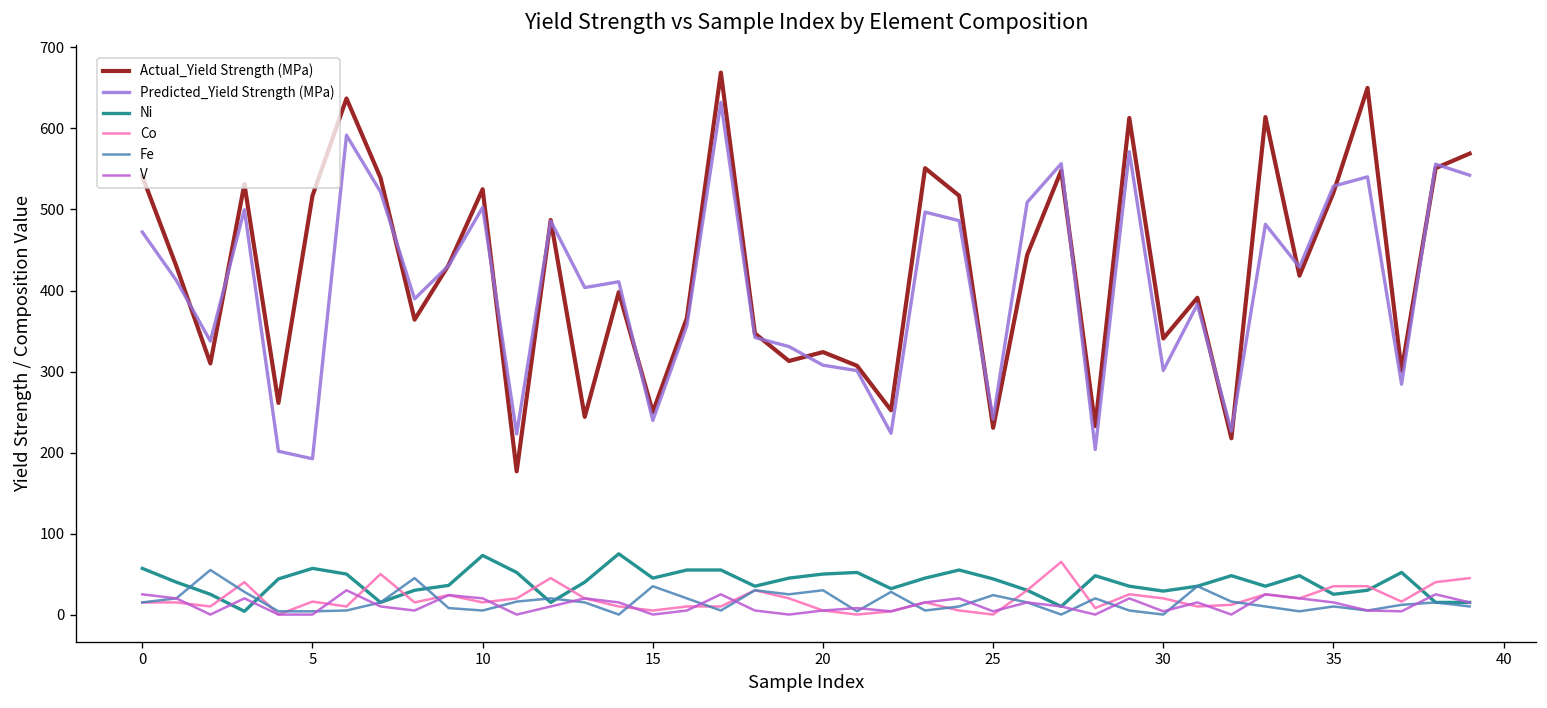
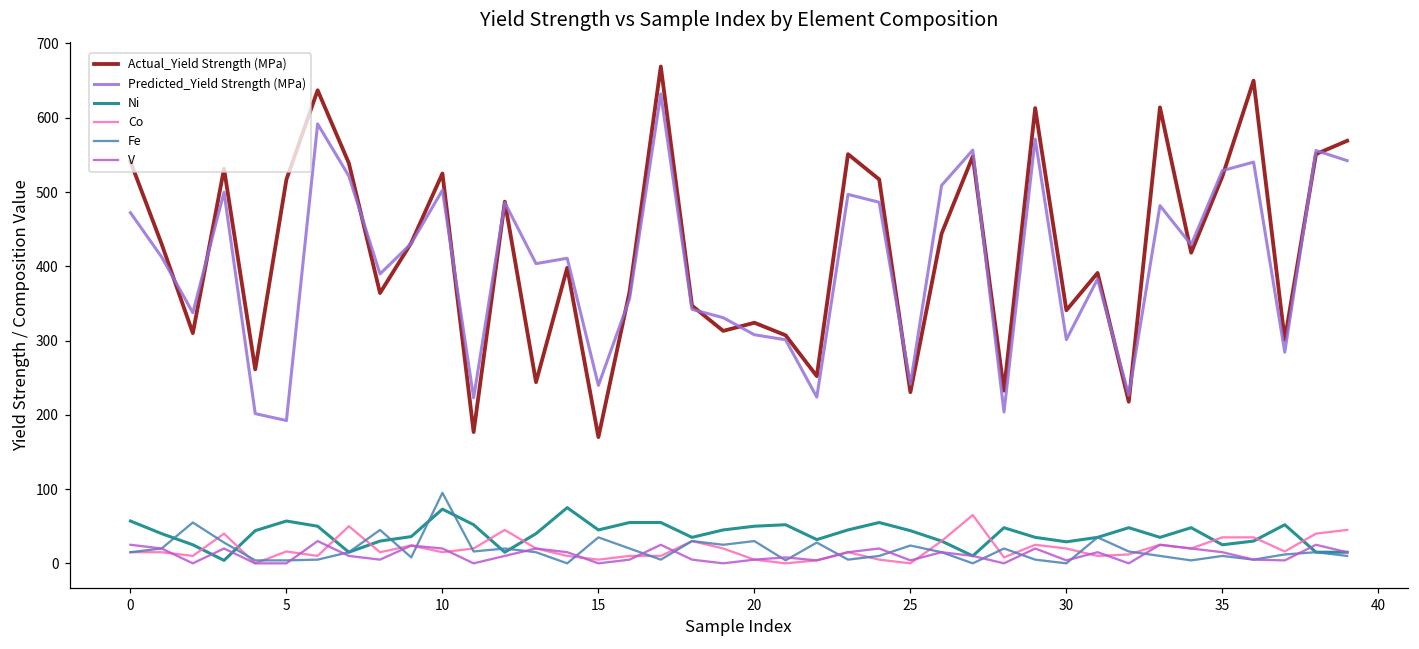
  {
    "Actual_Yield Strength (MPa)": {
      "5": 520,
      "10": 530,
-     "15": 250,
+     "15": 170,
      "20": 320,
      "25": 230,
      "30": 340,
      "35": 520
    },
    "Ni": {
      "0": 60,
      "5": 60,
      "10": 70,
      "15": 50,
      "20": 50,
      "25": 40,
      "30": 30,
      "35": 30
    },
    "Co": {
      "5": 20,
      "10": 20,
      "15": 10,
      "25": 0,
      "30": 20,
      "35": 40
    },
    "Fe": {
      "5": 0,
-     "10": 10,
+     "10": 100,
      "15": 40,
      "20": 30,
      "25": 20,
      "30": 0,
      "35": 10
    }
  }
